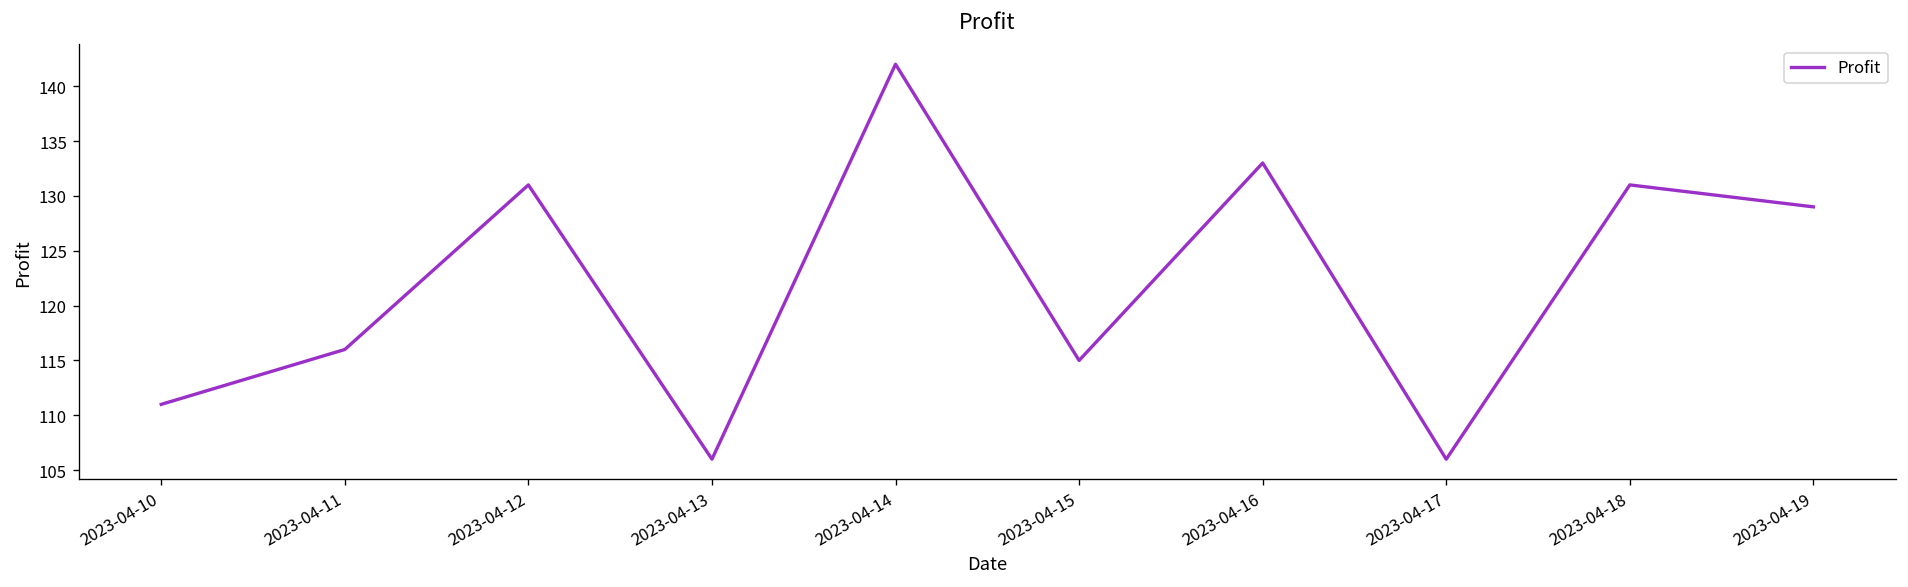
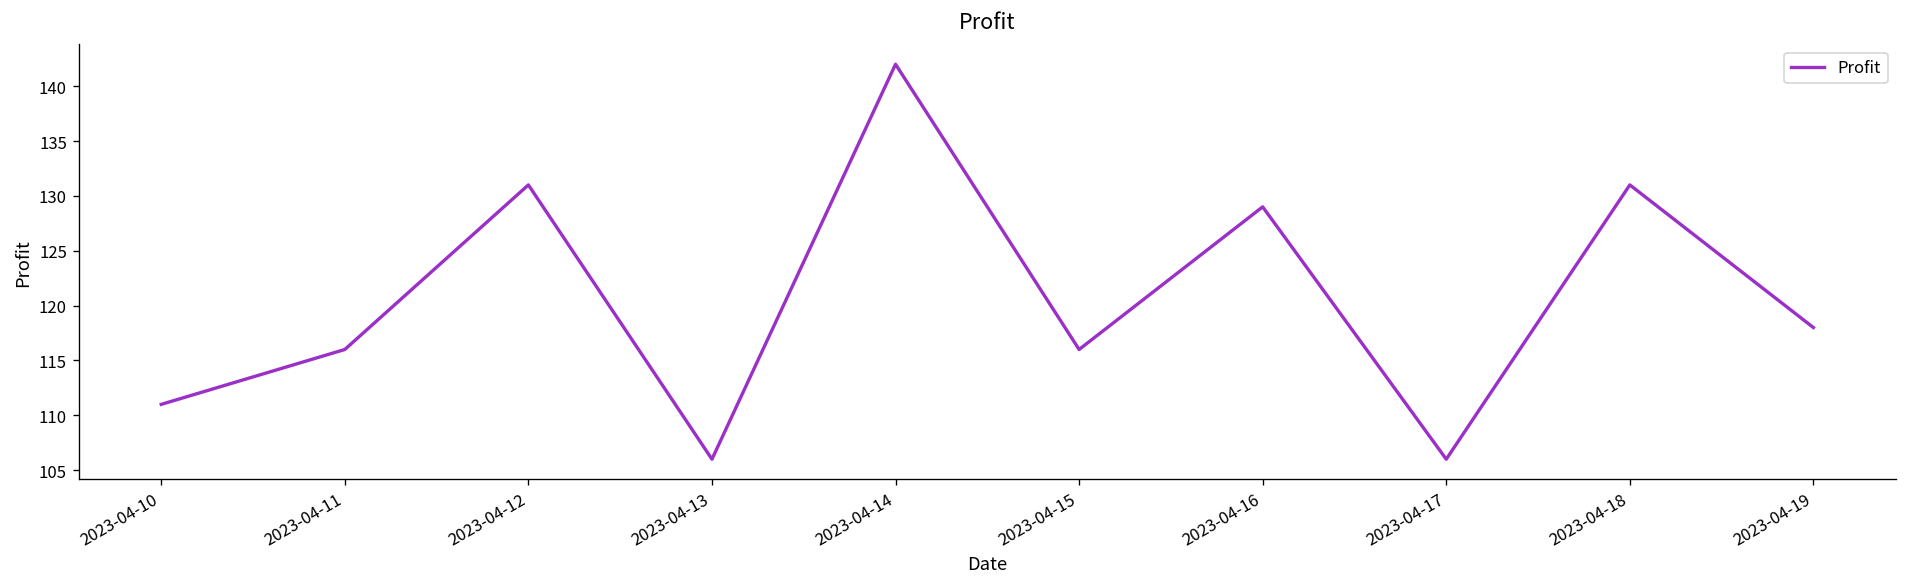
  {
    "2023-04-10": 111,
    "2023-04-11": 116,
    "2023-04-12": 131,
    "2023-04-13": 106,
    "2023-04-14": 142,
-   "2023-04-15": 115,
-   "2023-04-16": 133,
+   "2023-04-15": 116,
+   "2023-04-16": 129,
    "2023-04-17": 106,
    "2023-04-18": 131,
-   "2023-04-19": 129
+   "2023-04-19": 118
  }
